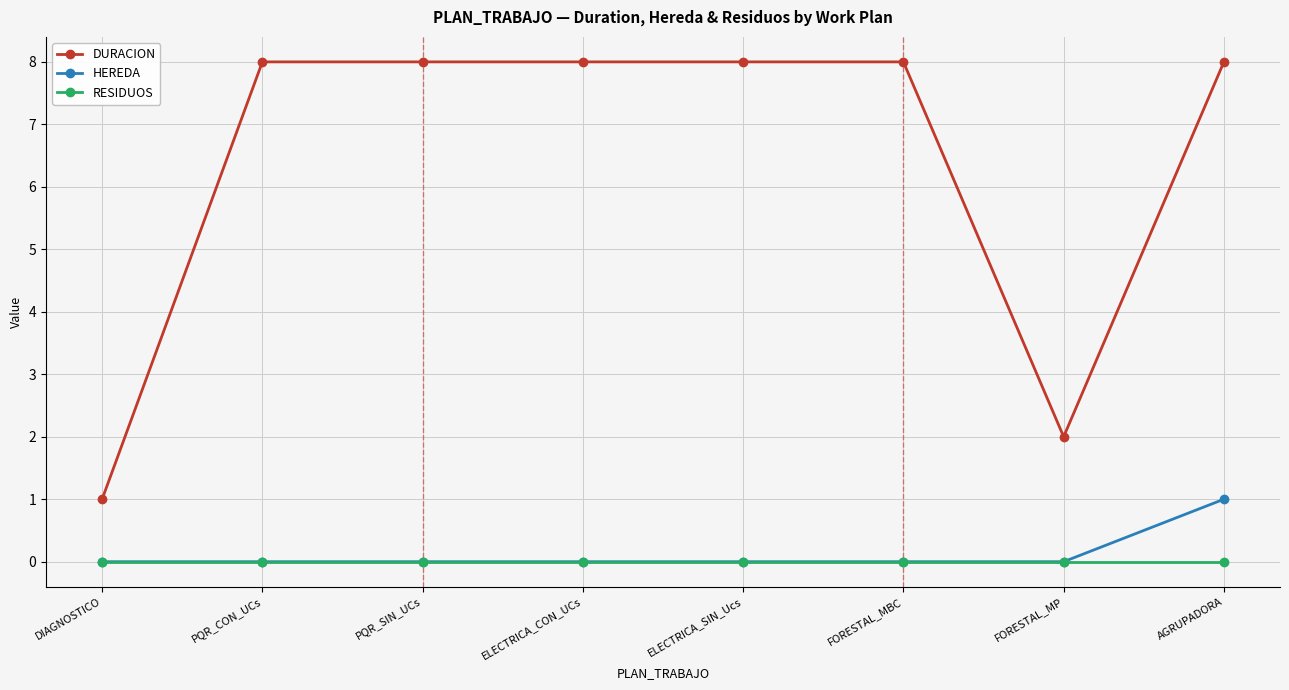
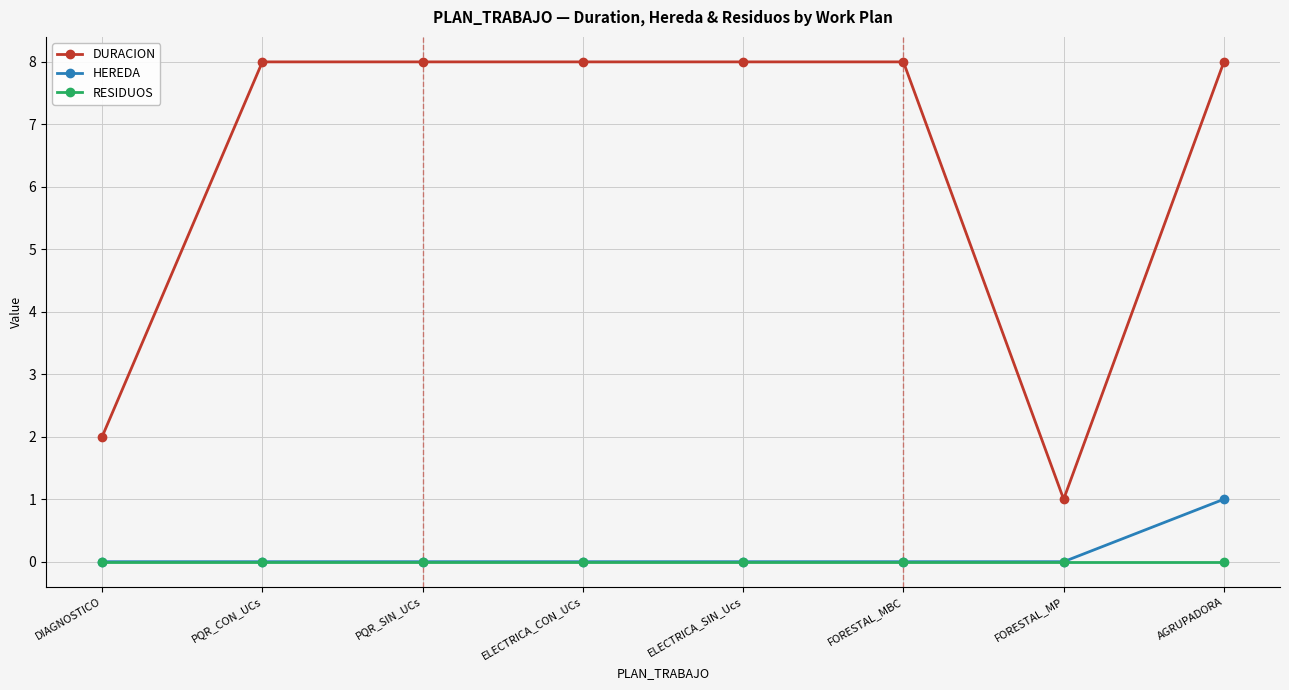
  {
    "DURACION": {
-     "DIAGNOSTICO": 1,
+     "DIAGNOSTICO": 2,
      "PQR_CON_UCs": 8,
      "PQR_SIN_UCs": 8,
      "ELECTRICA_CON_UCs": 8,
      "ELECTRICA_SIN_Ucs": 8,
      "FORESTAL_MBC": 8,
-     "FORESTAL_MP": 2,
+     "FORESTAL_MP": 1,
      "AGRUPADORA": 8
    },
    "HEREDA": {
      "AGRUPADORA": 1
    },
    "RESIDUOS": {
      "AGRUPADORA": 0
    }
  }
